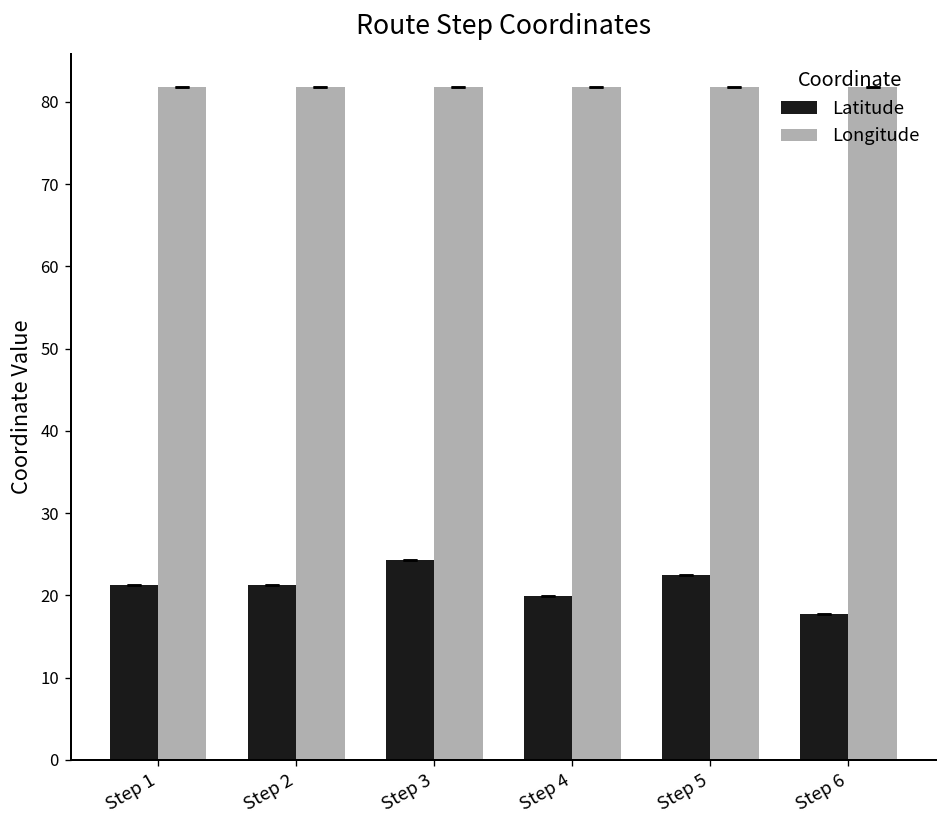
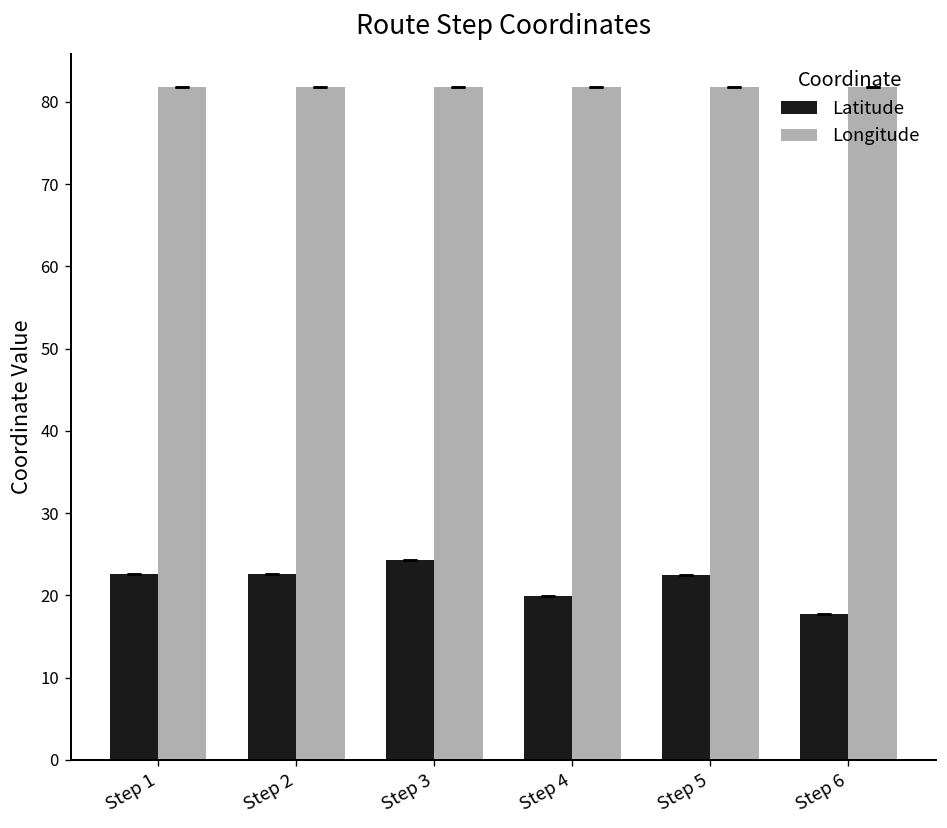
  {
    "Latitude": {
-     "Step 1": 21,
-     "Step 2": 21,
+     "Step 1": 23,
+     "Step 2": 23,
      "Step 3": 24,
      "Step 4": 20,
      "Step 5": 22,
      "Step 6": 18
    },
    "Longitude": {
      "Step 1": 82,
      "Step 2": 82,
      "Step 3": 82,
      "Step 4": 82,
      "Step 5": 82,
      "Step 6": 82
    }
  }
